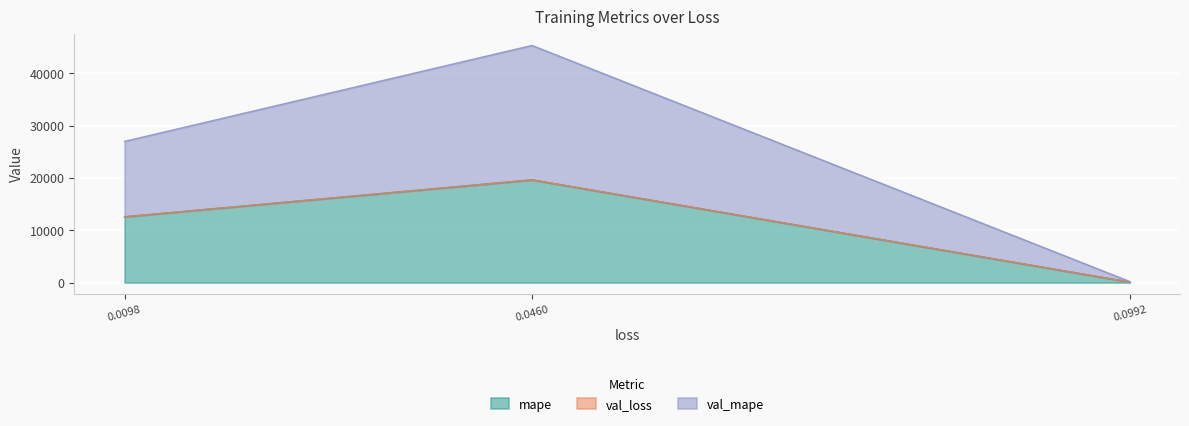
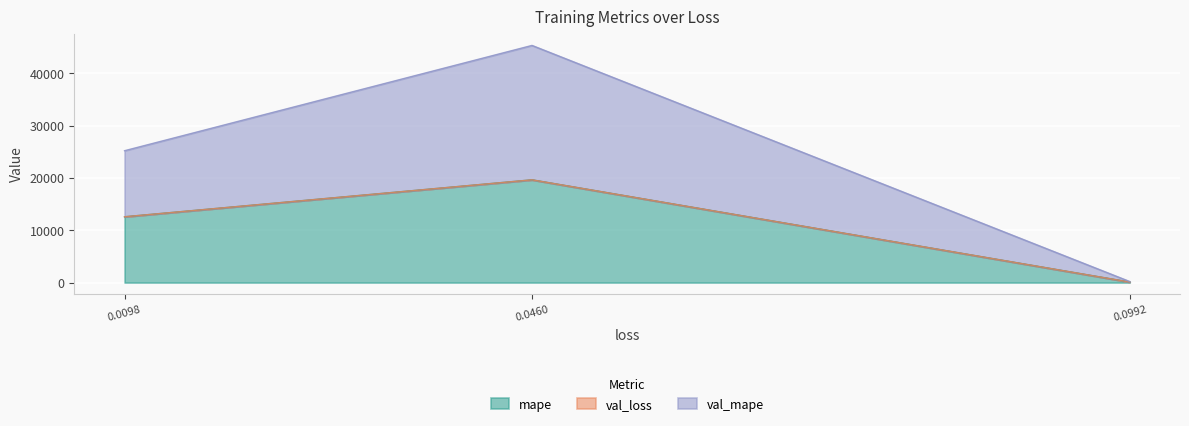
  {
    "val_loss": {
      "0.0098": 13000,
      "0.0460": 20000
    },
    "val_mape": {
-     "0.0098": 14000,
+     "0.0098": 13000,
      "0.0460": 26000
    }
  }
